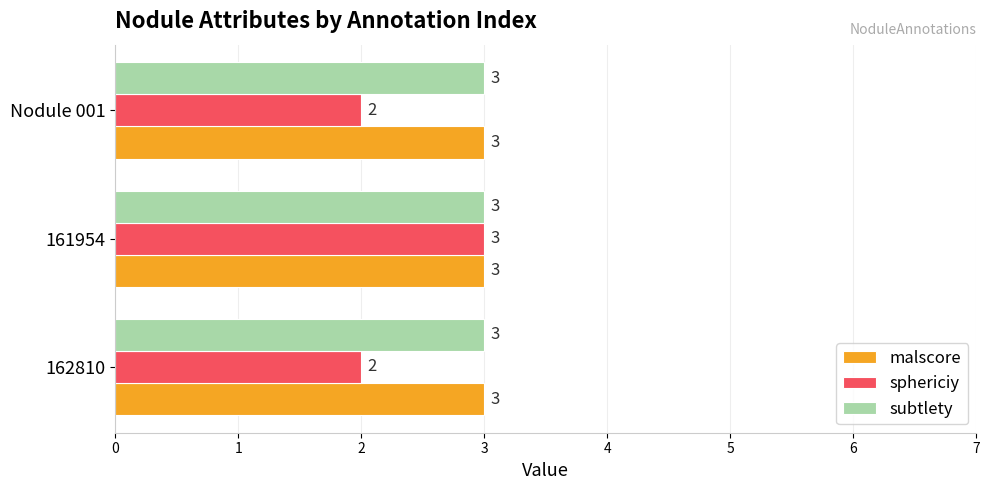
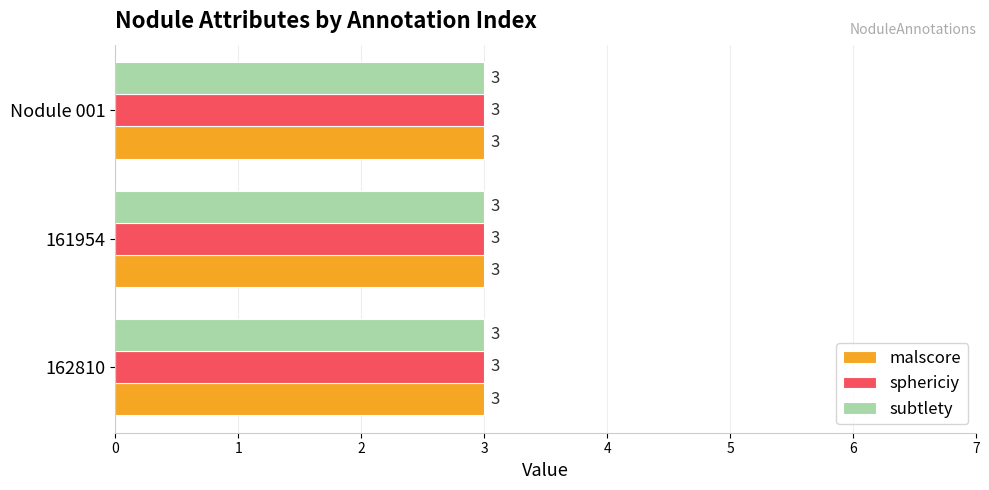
  {
    "malscore": {
      "Nodule 001": 3,
      "161954": 3,
      "162810": 3
    },
    "sphericiy": {
-     "Nodule 001": 2,
+     "Nodule 001": 3,
      "161954": 3,
-     "162810": 2
+     "162810": 3
    },
    "subtlety": {
      "Nodule 001": 3,
      "161954": 3,
      "162810": 3
    }
  }
